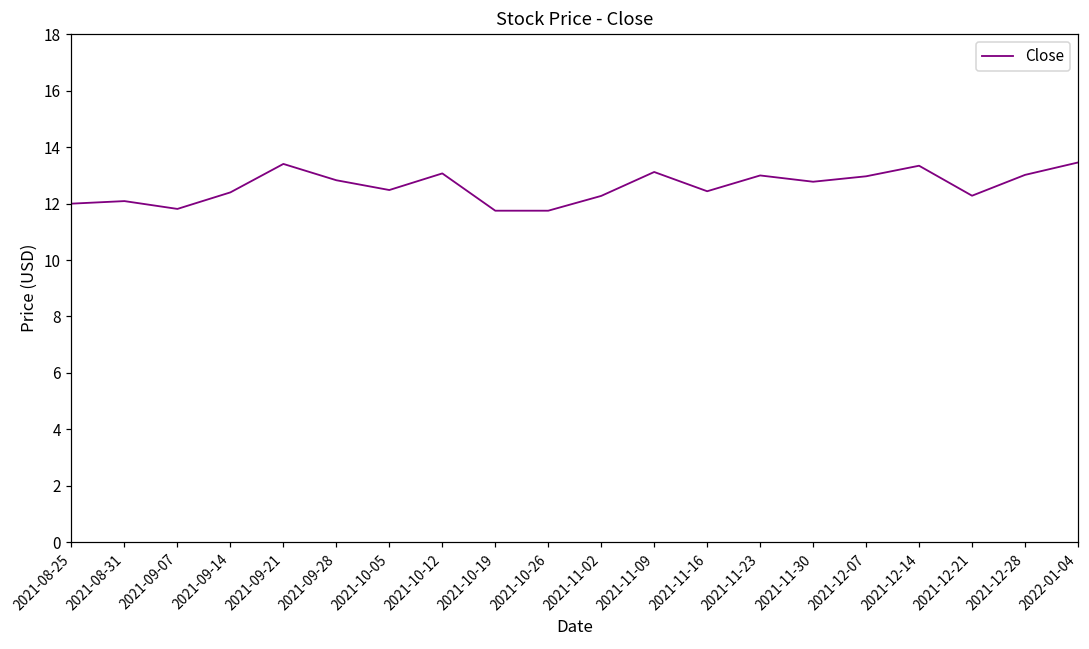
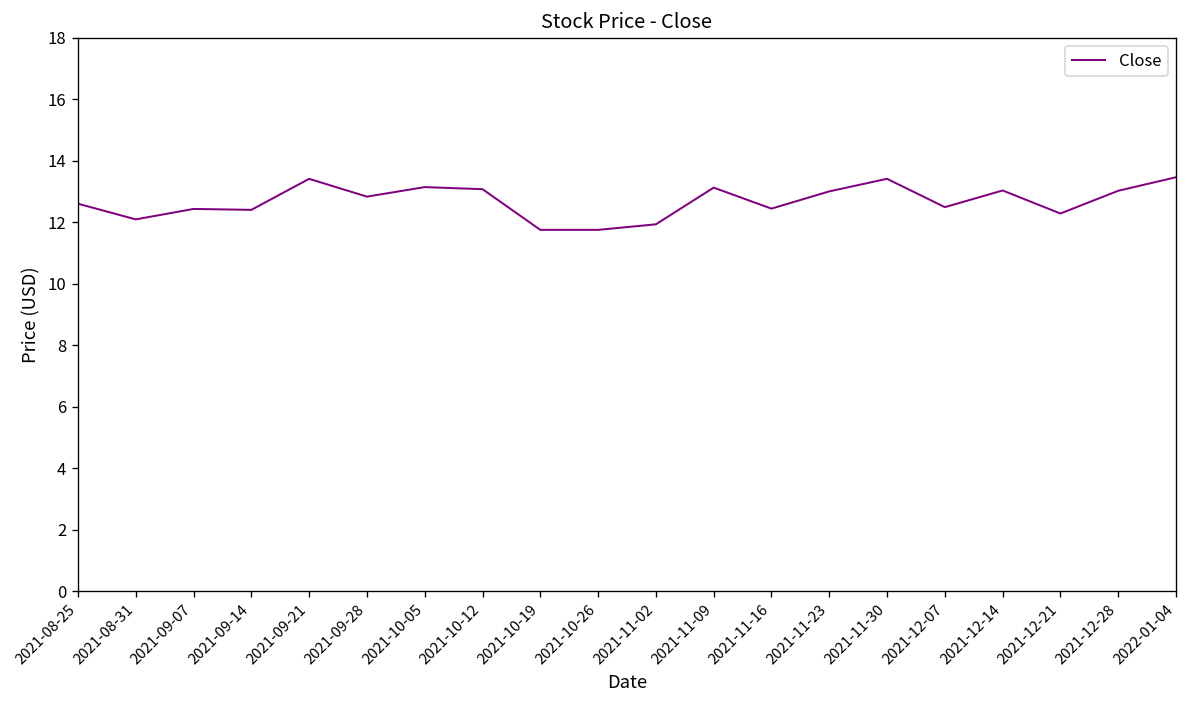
  {
-   "2021-08-25": 12.0,
+   "2021-08-25": 12.6,
    "2021-08-31": 12.1,
-   "2021-09-07": 11.8,
+   "2021-09-07": 12.4,
    "2021-09-14": 12.4,
    "2021-09-21": 13.4,
    "2021-09-28": 12.8,
-   "2021-10-05": 12.5,
+   "2021-10-05": 13.1,
    "2021-10-12": 13.1,
    "2021-10-19": 11.8,
    "2021-10-26": 11.8,
-   "2021-11-02": 12.3,
+   "2021-11-02": 11.9,
    "2021-11-09": 13.1,
    "2021-11-16": 12.4,
    "2021-11-23": 13.0,
-   "2021-11-30": 12.8,
-   "2021-12-07": 13.0,
-   "2021-12-14": 13.3,
+   "2021-11-30": 13.4,
+   "2021-12-07": 12.5,
+   "2021-12-14": 13.0,
    "2021-12-21": 12.3,
    "2021-12-28": 13.0,
    "2022-01-04": 13.5
  }
